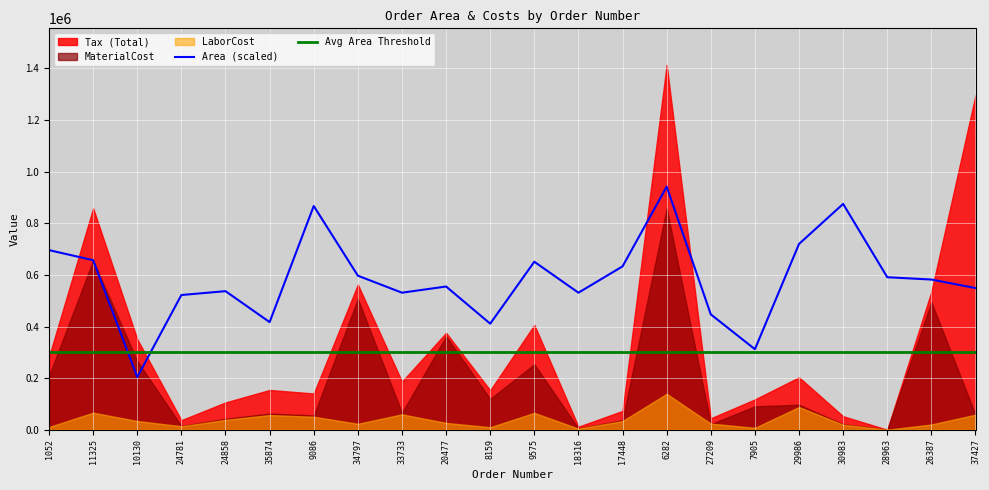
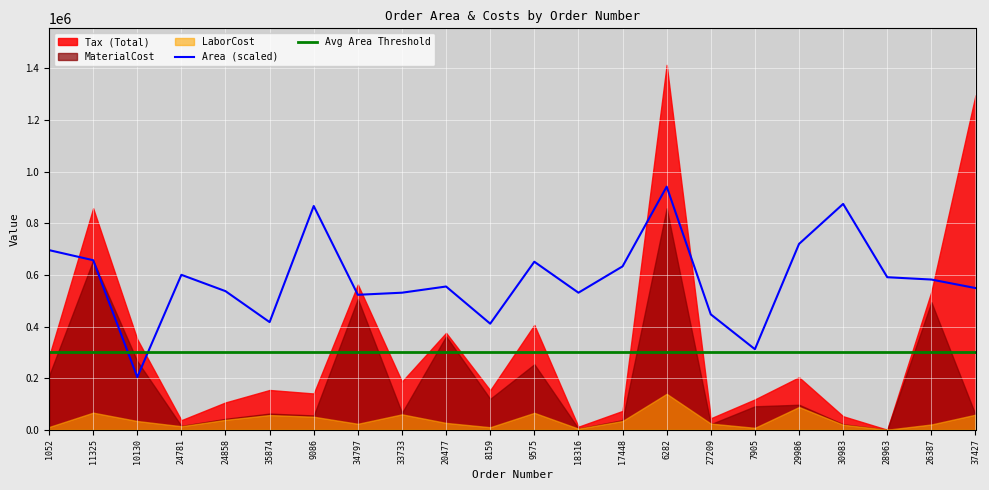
  {
    "Area (scaled)": {
      "1052": 700000,
      "10130": 200000,
-     "24781": 520000,
+     "24781": 600000,
      "24858": 540000,
      "35874": 420000,
      "9086": 870000,
-     "34797": 600000,
+     "34797": 520000,
      "33733": 530000,
      "20477": 560000,
      "8159": 410000,
      "9575": 650000,
      "18316": 530000,
      "17448": 630000,
      "6282": 940000,
      "27209": 450000,
      "7905": 310000,
      "29986": 720000,
      "30983": 880000,
      "28963": 590000,
      "26387": 580000,
      "37427": 550000
    },
    "Tax (Total)": {
      "1052": 280000,
      "11325": 860000,
      "10130": 350000,
      "24781": 40000,
      "24858": 110000,
      "35874": 150000,
      "9086": 140000,
      "34797": 560000,
      "33733": 190000,
      "20477": 380000,
      "8159": 150000,
      "9575": 410000,
      "17448": 70000,
      "6282": 1410000,
      "27209": 40000,
      "7905": 120000,
      "29986": 200000,
      "30983": 50000,
      "26387": 540000,
      "37427": 1300000
    },
    "Avg Area Threshold": {
      "1052": 300000,
      "11325": 300000,
      "10130": 300000,
      "24781": 300000,
      "24858": 300000,
      "35874": 300000,
      "9086": 300000,
      "34797": 300000,
      "33733": 300000,
      "20477": 300000,
      "8159": 300000,
      "9575": 300000,
      "18316": 300000,
      "17448": 300000,
      "6282": 300000,
      "27209": 300000,
      "7905": 300000,
      "29986": 300000,
      "30983": 300000,
      "28963": 300000,
      "26387": 300000,
      "37427": 300000
    },
    "MaterialCost": {
      "1052": 210000,
      "10130": 270000,
      "34797": 510000,
      "20477": 360000,
      "8159": 120000,
      "9575": 250000,
      "6282": 860000,
      "7905": 90000,
      "26387": 490000
    },
    "LaborCost": {
      "1052": 10000,
      "11325": 70000,
      "10130": 30000,
      "34797": 20000,
      "20477": 30000,
      "9575": 70000,
      "6282": 140000,
      "26387": 20000
    }
  }
